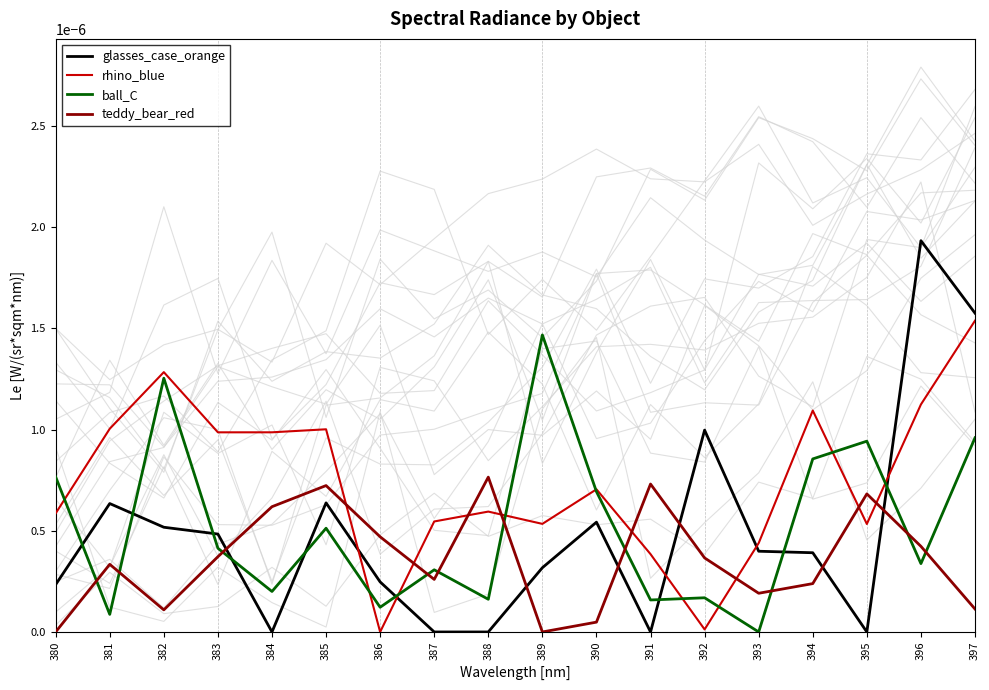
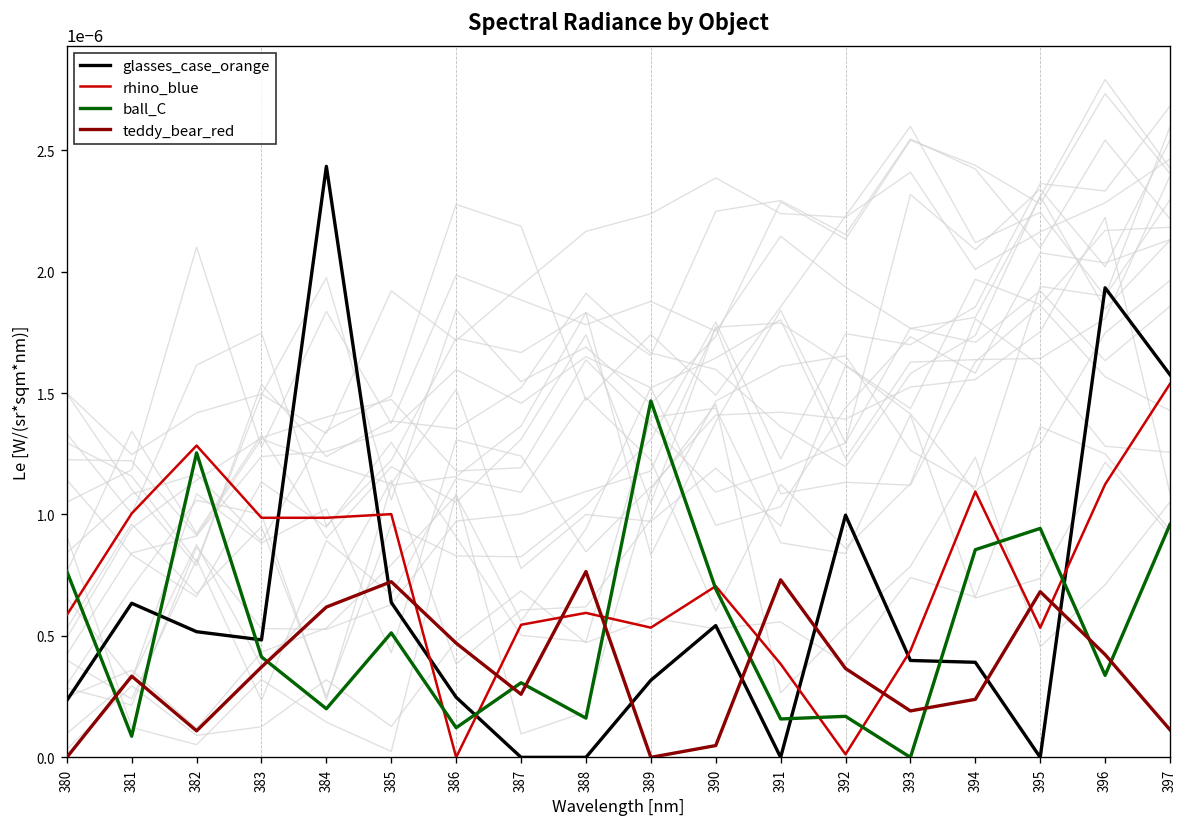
  {
    "glasses_case_orange": {
      "380": 0.00000023,
      "381": 0.00000063,
      "382": 0.00000052,
      "383": 0.00000048,
-     "384": 0.000000,
+     "384": 0.000002,
      "386": 0.00000025,
      "387": 0.000000,
      "388": 0.000000,
      "389": 0.00000032,
      "390": 0.00000054,
      "391": 0.000000,
      "392": 0.000001,
      "393": 0.00000040,
      "394": 0.00000039,
      "395": 0.000000,
      "396": 0.00000193,
      "397": 0.00000158
    },
    "rhino_blue": {
      "380": 0.00000059,
      "382": 0.00000128,
      "383": 0.00000099,
      "384": 0.00000099,
      "385": 0.000001,
      "386": 0.000000,
      "387": 0.00000055,
      "388": 0.00000059,
      "389": 0.00000053,
      "391": 0.00000038,
      "392": 0.00000001,
      "393": 0.00000044,
      "395": 0.00000053,
      "396": 0.00000112,
      "397": 0.00000154
    },
    "ball_C": {
      "381": 0.00000009,
      "382": 0.00000125,
      "383": 0.00000041,
      "384": 0.00000020,
      "385": 0.00000051,
      "386": 0.00000012,
      "387": 0.00000031,
      "388": 0.00000016,
      "389": 0.00000147,
      "391": 0.00000016,
      "392": 0.00000017,
      "393": 0.000000,
      "394": 0.00000085,
      "395": 0.00000094,
      "396": 0.00000034,
      "397": 0.00000096
    },
    "teddy_bear_red": {
      "380": 0.000000,
      "384": 0.00000062,
      "385": 0.00000072,
      "387": 0.00000026,
      "388": 0.00000076,
      "389": 0.000000,
      "390": 0.00000005,
      "391": 0.00000073,
      "392": 0.00000037,
      "393": 0.00000019,
      "394": 0.00000024,
      "395": 0.00000068,
      "396": 0.00000042,
      "397": 0.00000011
    }
  }
